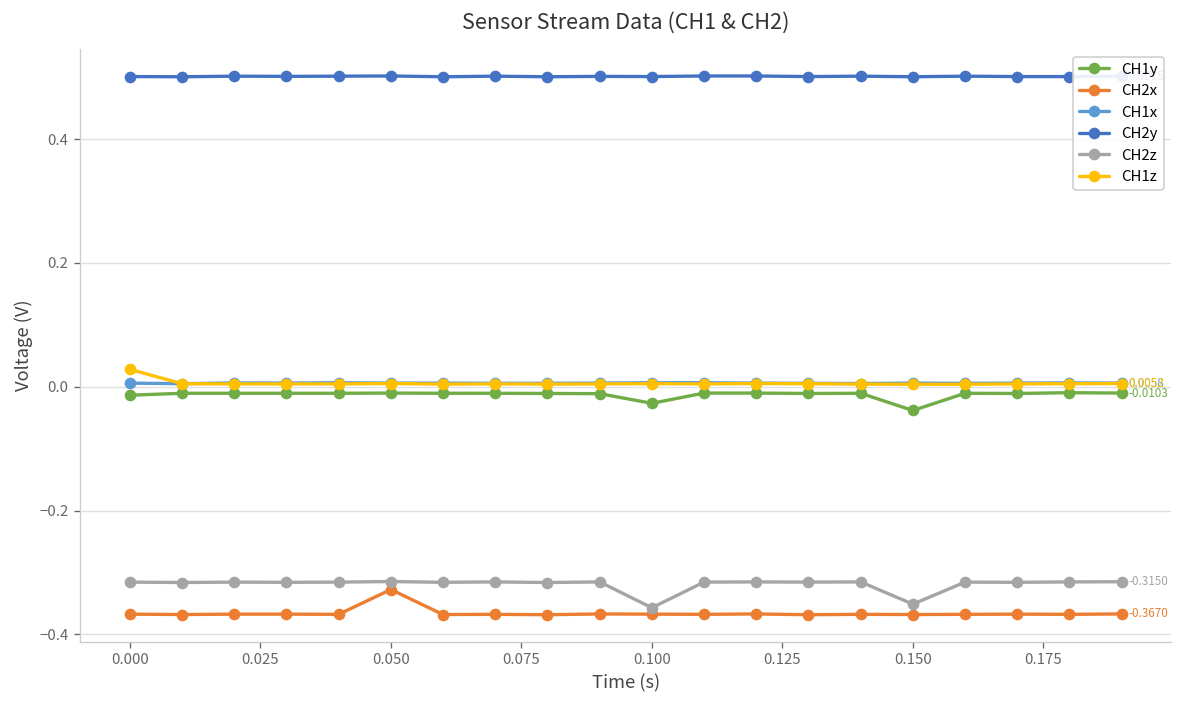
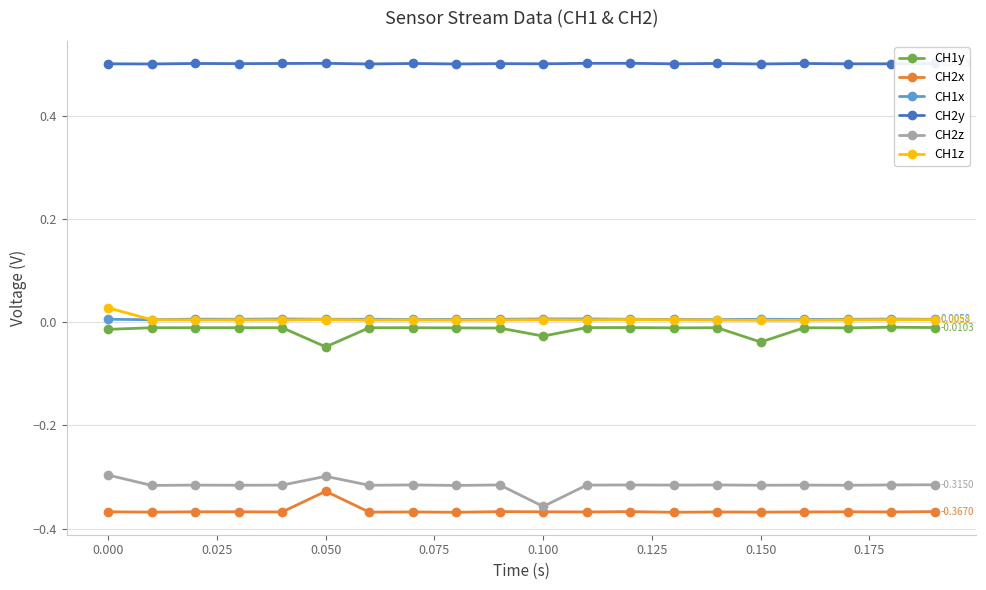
  {
    "CH1y": {
      "0.000": -0.01,
-     "0.050": -0.01,
+     "0.050": -0.05,
      "0.100": -0.03,
      "0.150": -0.04
    },
    "CH2x": {
      "0.000": -0.37,
      "0.050": -0.33,
      "0.100": -0.37,
      "0.150": -0.37
    },
    "CH2z": {
-     "0.000": -0.32,
-     "0.050": -0.31,
+     "0.000": -0.30,
+     "0.050": -0.30,
      "0.100": -0.36,
-     "0.150": -0.35
+     "0.150": -0.32
    },
    "CH1z": {
      "0.000": 0.03
    }
  }
